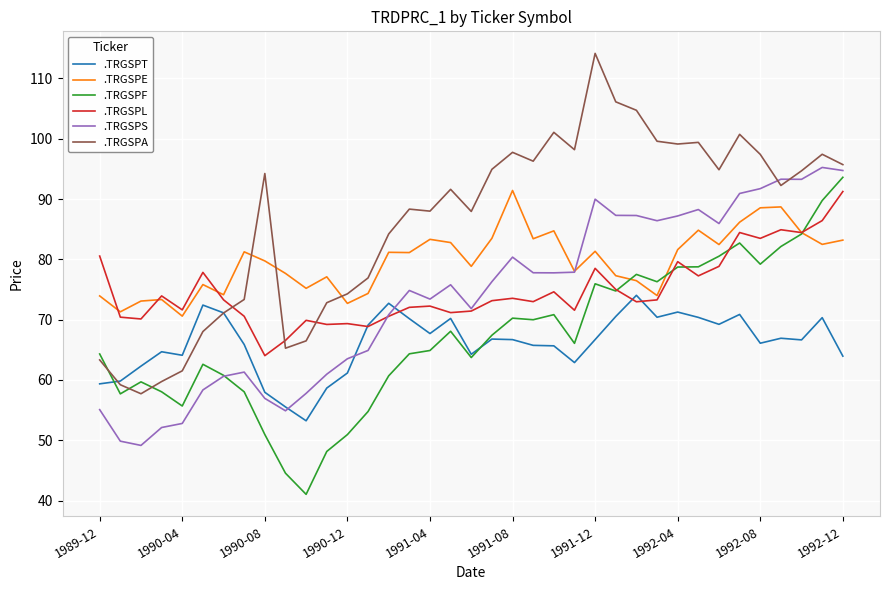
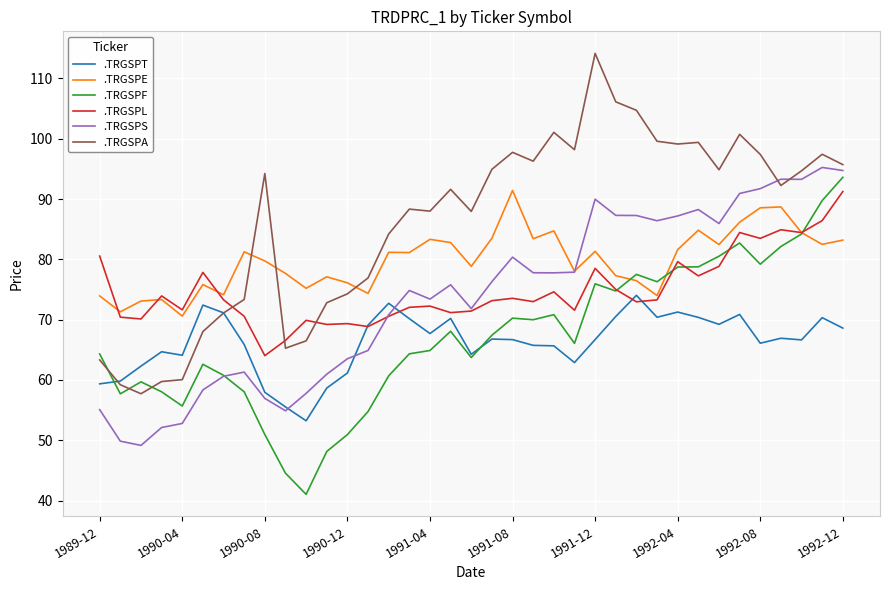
  {
    ".TRGSPT": {
      "1989-12": 59,
      "1990-04": 64,
      "1990-08": 58,
      "1990-12": 61,
      "1991-04": 68,
      "1991-08": 67,
      "1991-12": 67,
      "1992-04": 71,
      "1992-08": 66,
-     "1992-12": 64
+     "1992-12": 69
    },
    ".TRGSPE": {
      "1989-12": 74,
      "1990-04": 71,
      "1990-08": 80,
-     "1990-12": 73,
+     "1990-12": 76,
      "1991-04": 83,
      "1991-08": 91,
      "1991-12": 81,
      "1992-04": 82,
      "1992-08": 89,
      "1992-12": 83
    },
    ".TRGSPF": {
      "1989-12": 64,
      "1990-04": 56,
      "1990-08": 51,
      "1990-12": 51,
      "1991-04": 65,
      "1991-08": 70,
      "1991-12": 76,
      "1992-04": 79,
      "1992-08": 79,
      "1992-12": 94
    },
    ".TRGSPL": {
      "1989-12": 81,
      "1990-04": 72,
      "1990-08": 64,
      "1990-12": 69,
      "1991-04": 72,
      "1991-08": 74,
      "1991-12": 79,
      "1992-04": 80,
      "1992-08": 83,
      "1992-12": 91
    },
    ".TRGSPS": {
      "1989-12": 55,
      "1990-04": 53,
      "1990-08": 57,
      "1990-12": 64,
      "1991-04": 73,
      "1991-08": 80,
      "1991-12": 90,
      "1992-04": 87,
      "1992-08": 92,
      "1992-12": 95
    },
    ".TRGSPA": {
      "1989-12": 63,
-     "1990-04": 62,
+     "1990-04": 60,
      "1990-08": 94,
      "1990-12": 74,
      "1991-04": 88,
      "1991-08": 98,
      "1991-12": 114,
      "1992-04": 99,
      "1992-08": 97,
      "1992-12": 96
    }
  }
